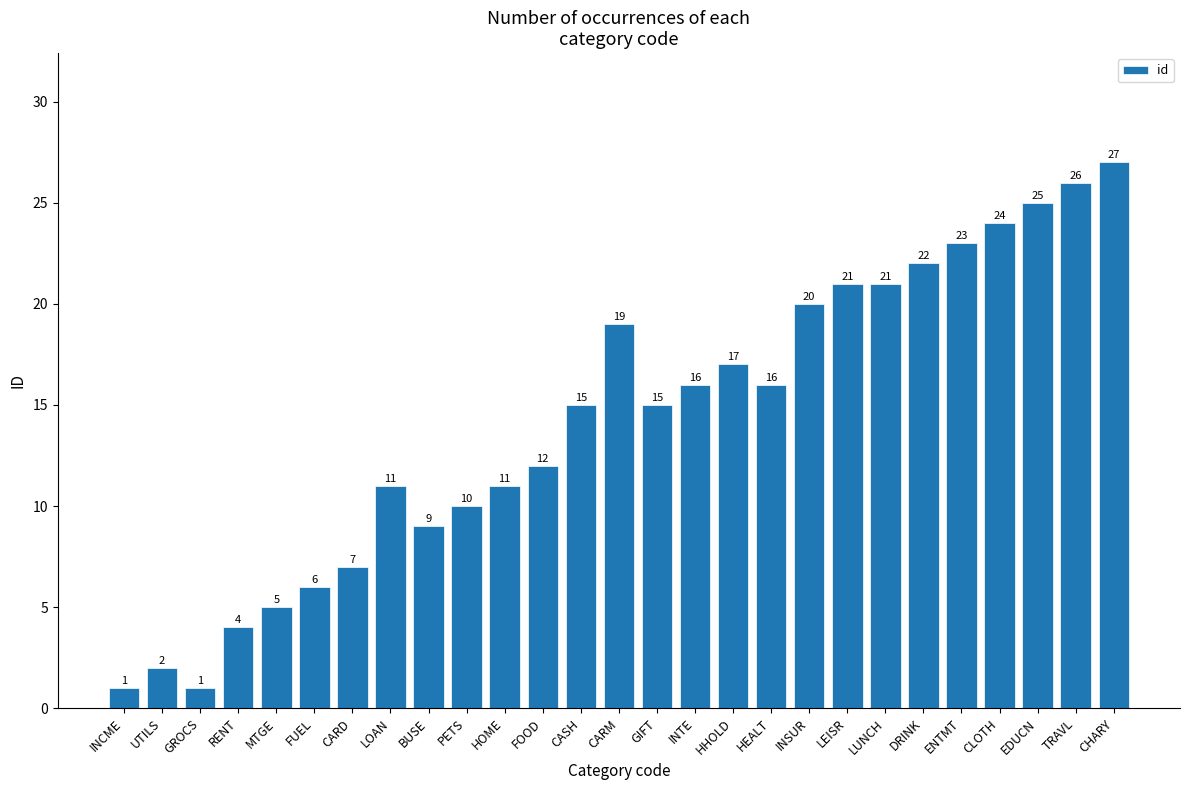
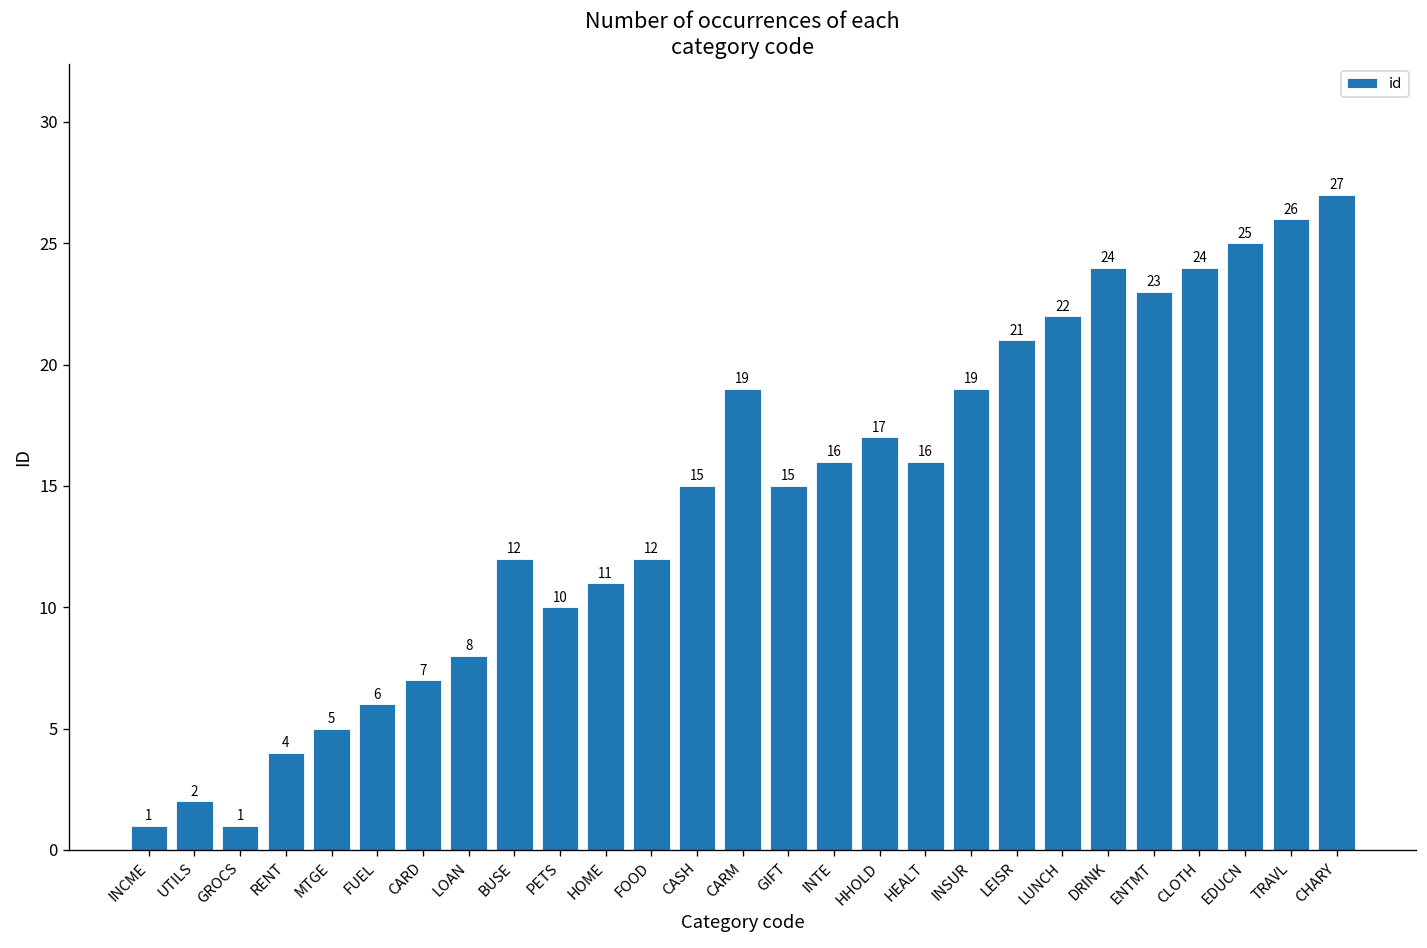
  {
    "INCME": 1,
    "UTILS": 2,
    "GROCS": 1,
    "RENT": 4,
    "MTGE": 5,
    "FUEL": 6,
    "CARD": 7,
-   "LOAN": 11,
-   "BUSE": 9,
+   "LOAN": 8,
+   "BUSE": 12,
    "PETS": 10,
    "HOME": 11,
    "FOOD": 12,
    "CASH": 15,
    "CARM": 19,
    "GIFT": 15,
    "INTE": 16,
    "HHOLD": 17,
    "HEALT": 16,
-   "INSUR": 20,
+   "INSUR": 19,
    "LEISR": 21,
-   "LUNCH": 21,
-   "DRINK": 22,
+   "LUNCH": 22,
+   "DRINK": 24,
    "ENTMT": 23,
    "CLOTH": 24,
    "EDUCN": 25,
    "TRAVL": 26,
    "CHARY": 27
  }
